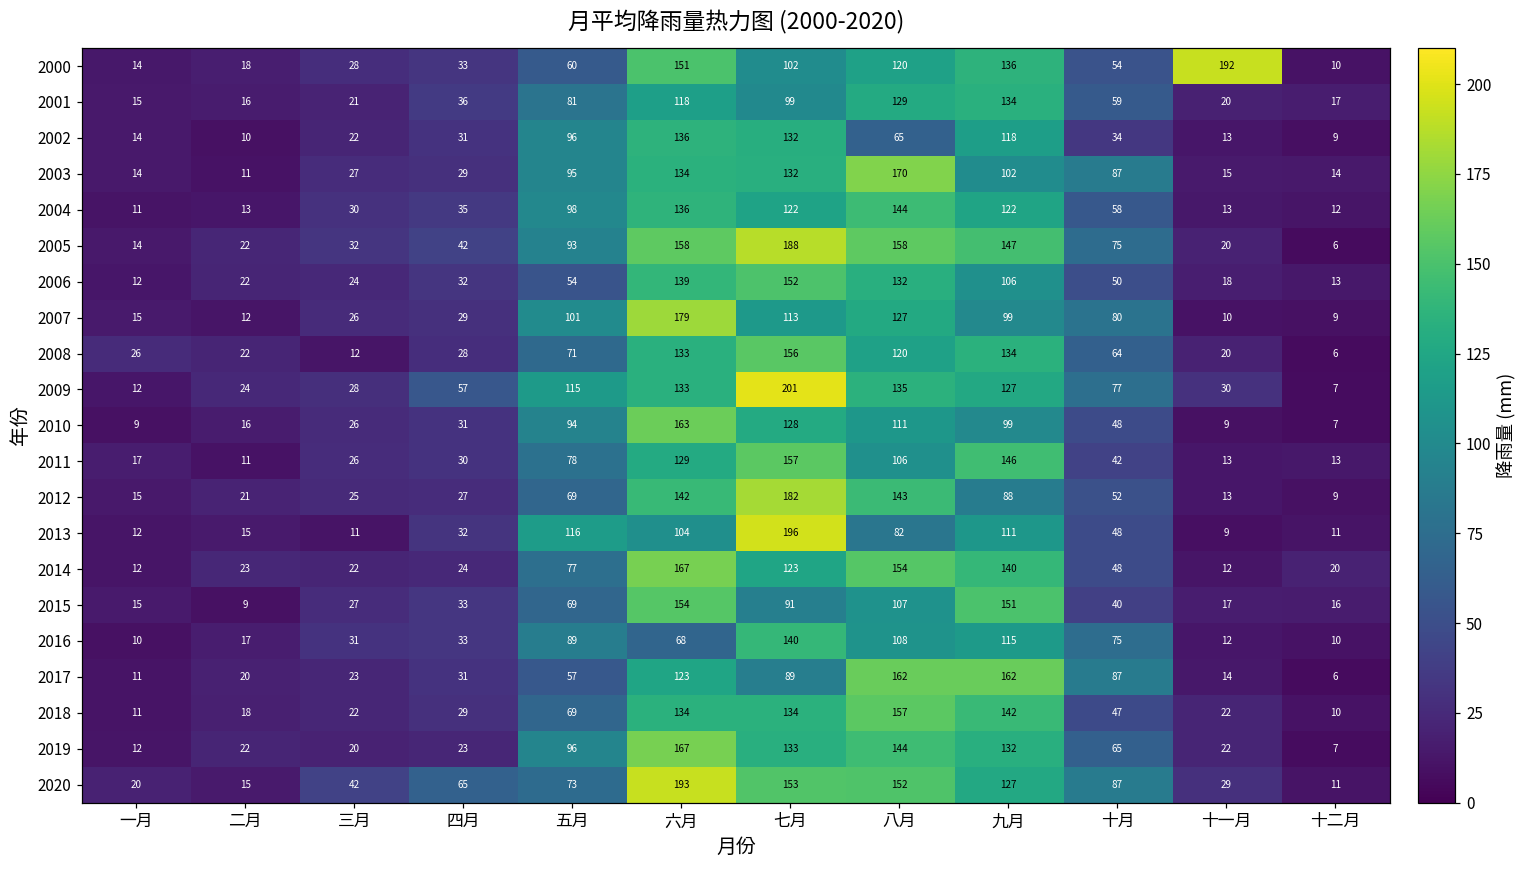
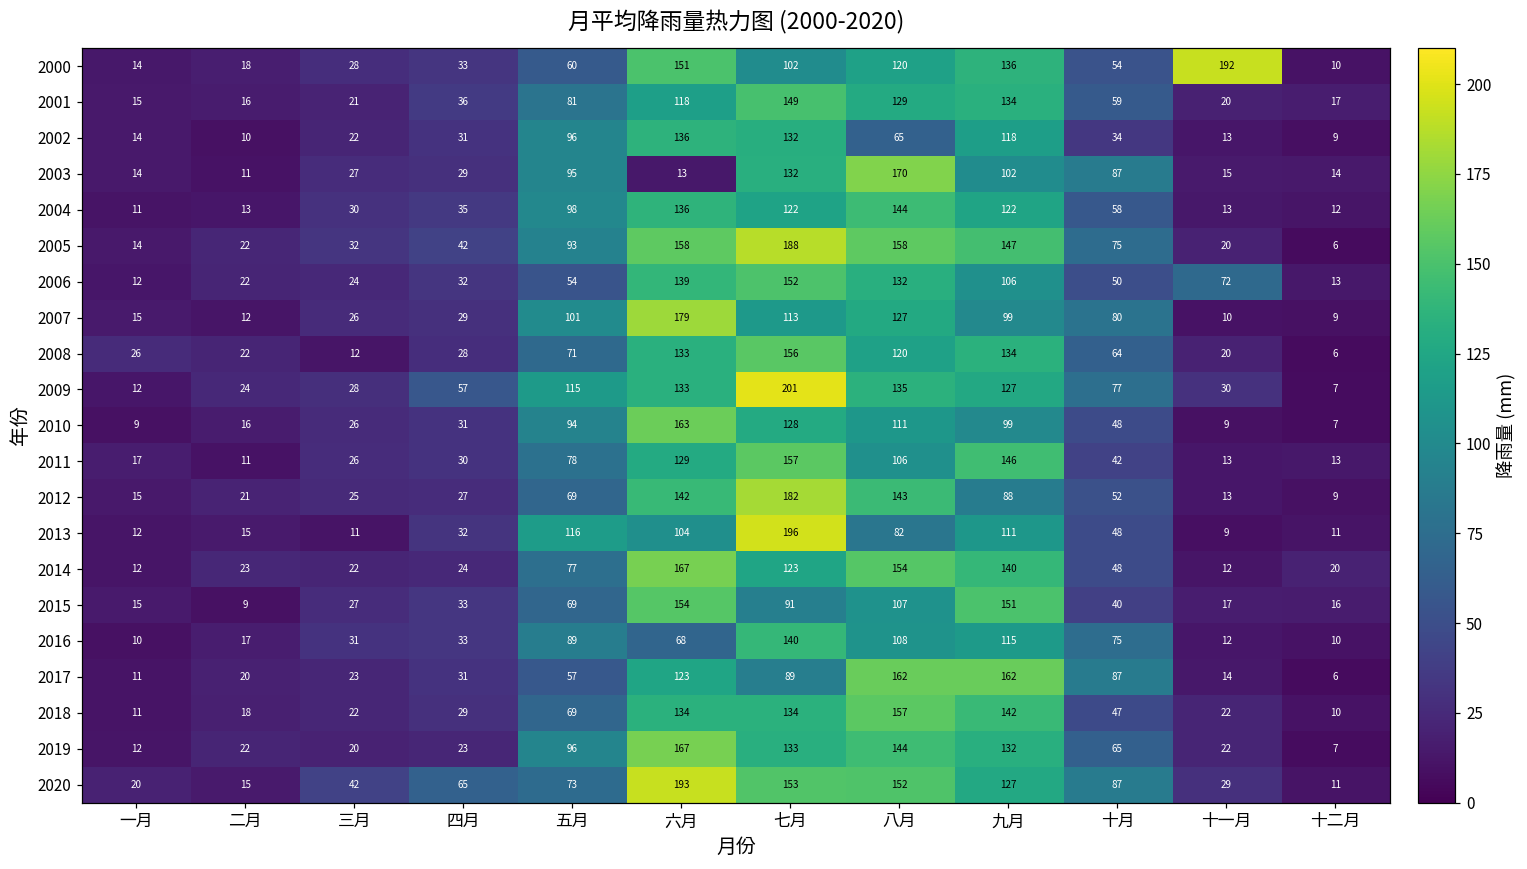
  {
    "2001": {
      "一月": 15,
      "二月": 16,
      "三月": 21,
      "四月": 36,
      "五月": 81,
      "六月": 118,
-     "七月": 99,
+     "七月": 149,
      "八月": 129,
      "九月": 134,
      "十月": 59,
      "十一月": 20,
      "十二月": 17
    },
    "2003": {
      "一月": 14,
      "二月": 11,
      "三月": 27,
      "四月": 29,
      "五月": 95,
-     "六月": 134,
+     "六月": 13,
      "七月": 132,
      "八月": 170,
      "九月": 102,
      "十月": 87,
      "十一月": 15,
      "十二月": 14
    },
    "2006": {
      "一月": 12,
      "二月": 22,
      "三月": 24,
      "四月": 32,
      "五月": 54,
      "六月": 139,
      "七月": 152,
      "八月": 132,
      "九月": 106,
      "十月": 50,
-     "十一月": 18,
+     "十一月": 72,
      "十二月": 13
    }
  }
